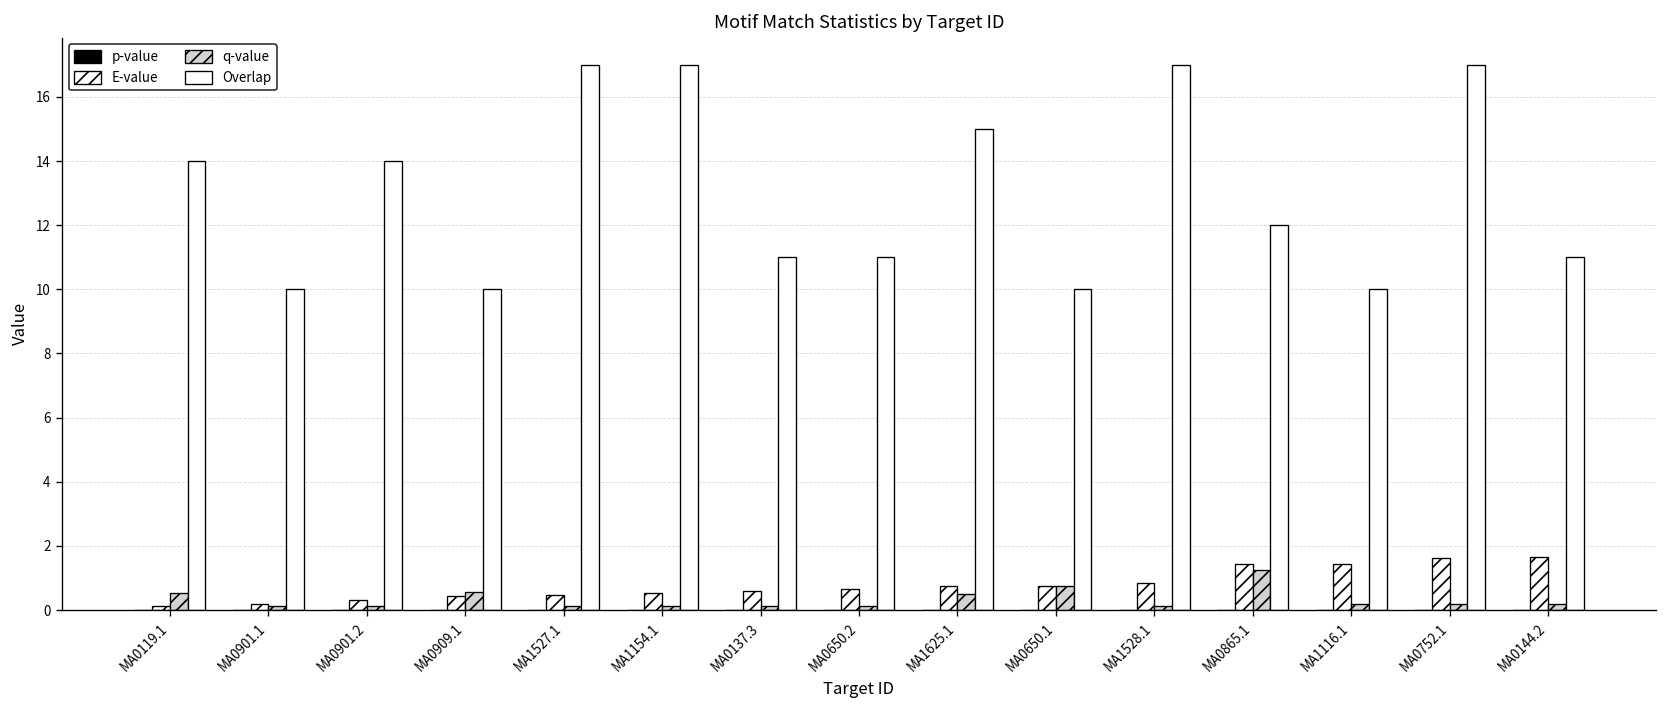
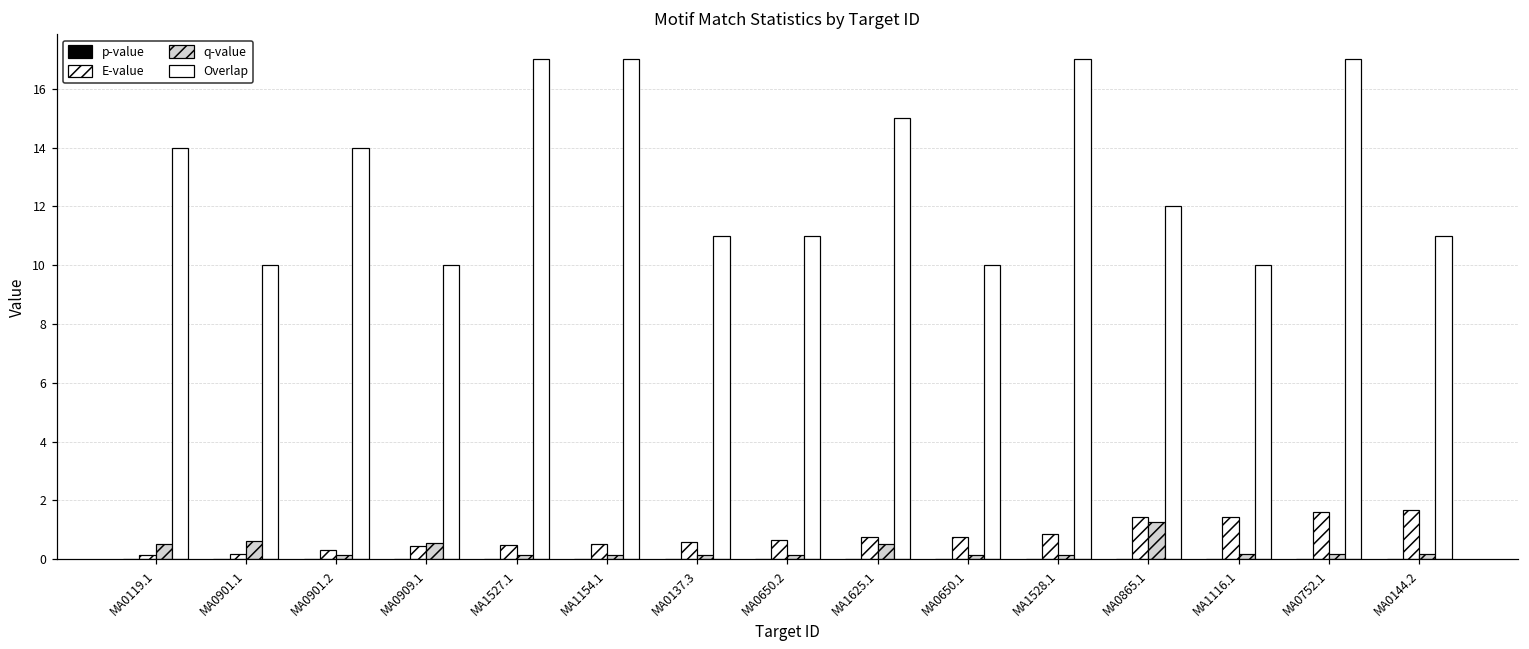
  {
    "q-value": {
      "MA0119.1": 0.5,
-     "MA0901.1": 0.1,
+     "MA0901.1": 0.6,
      "MA0901.2": 0.1,
      "MA0909.1": 0.6,
      "MA1527.1": 0.1,
      "MA1154.1": 0.1,
      "MA0137.3": 0.1,
      "MA0650.2": 0.1,
      "MA1625.1": 0.5,
-     "MA0650.1": 0.7,
+     "MA0650.1": 0.1,
      "MA1528.1": 0.1,
      "MA0865.1": 1.3,
      "MA1116.1": 0.2,
      "MA0752.1": 0.2,
      "MA0144.2": 0.2
    }
  }
